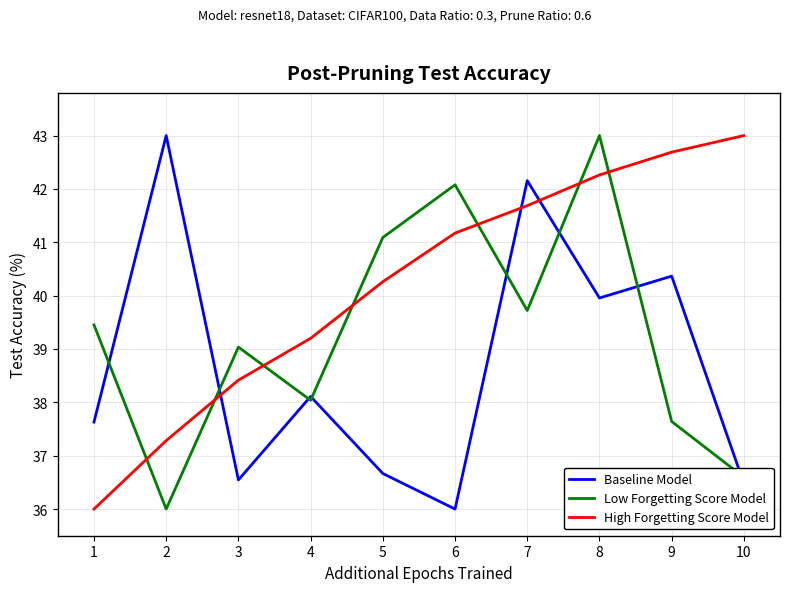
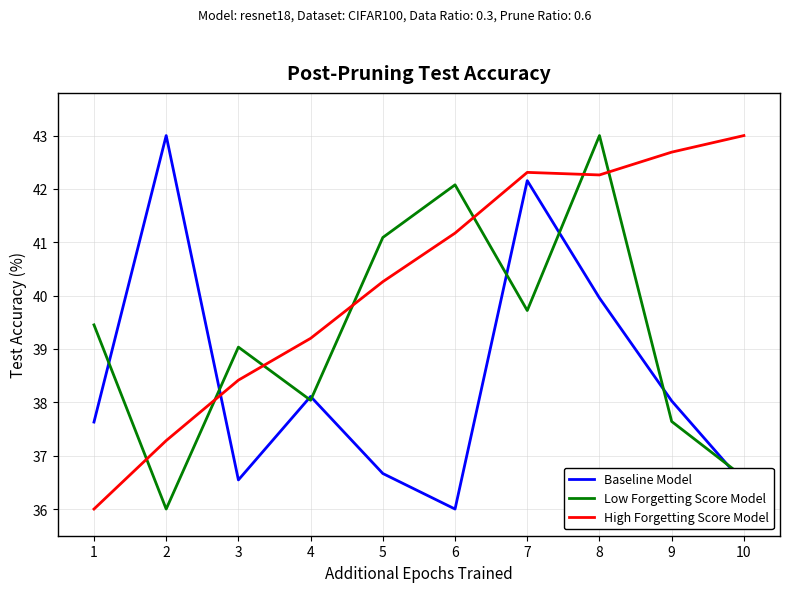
  {
    "Baseline Model": {
      "1": 37.6,
      "2": 43.0,
      "3": 36.5,
      "4": 38.1,
      "5": 36.7,
      "6": 36.0,
      "7": 42.2,
      "8": 40.0,
-     "9": 40.4
+     "9": 38.0
    },
    "Low Forgetting Score Model": {
      "1": 39.5,
      "2": 36.0,
      "3": 39.0,
      "4": 38.0,
      "5": 41.1,
      "6": 42.1,
      "7": 39.7,
      "8": 43.0,
      "9": 37.6
    },
    "High Forgetting Score Model": {
      "1": 36.0,
      "2": 37.3,
      "3": 38.4,
      "4": 39.2,
      "5": 40.3,
      "6": 41.2,
-     "7": 41.7,
+     "7": 42.3,
      "8": 42.3,
      "9": 42.7,
      "10": 43.0
    }
  }
